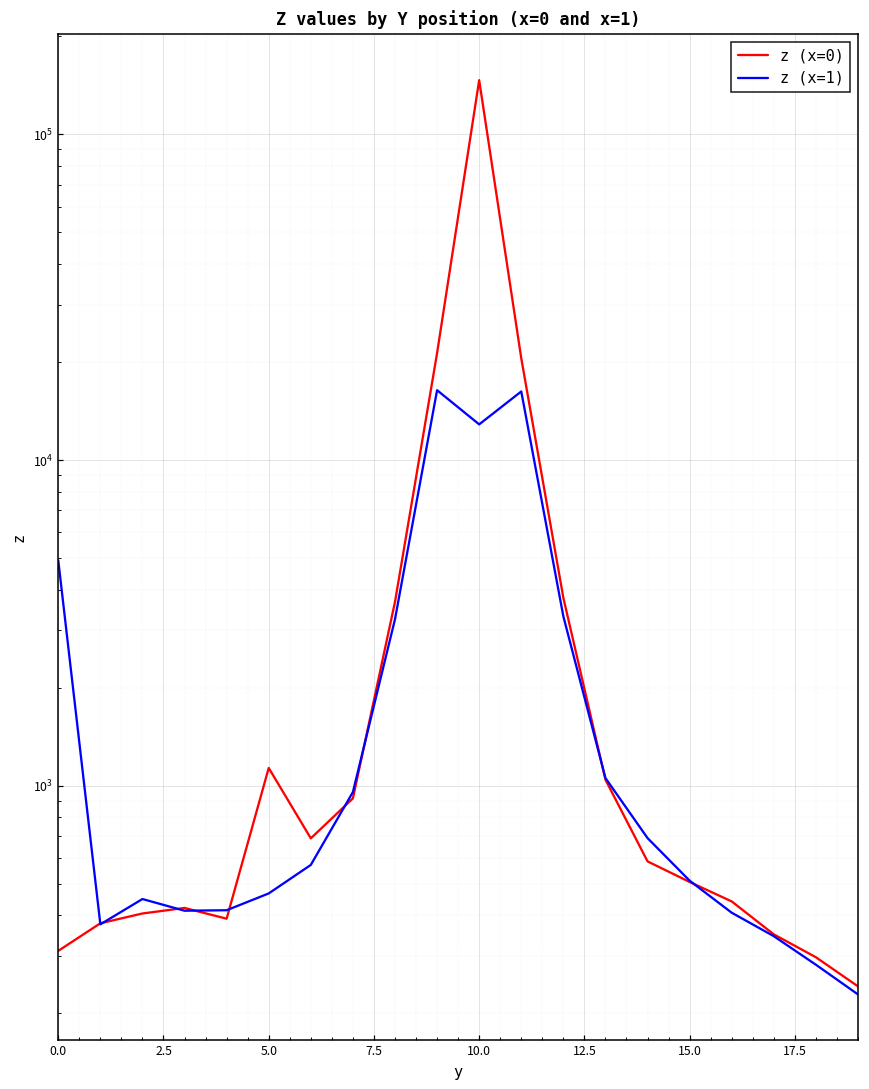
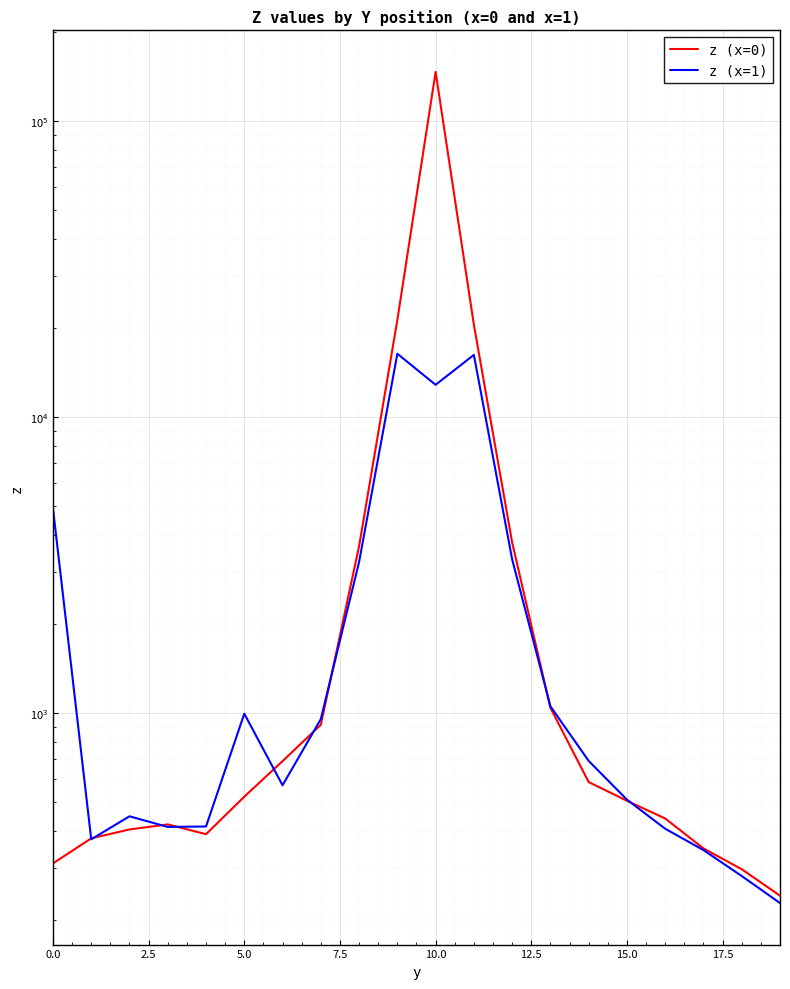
  {
    "z (x=0)": {
      "0.0": 310,
-     "5.0": 1130,
+     "5.0": 520,
      "10.0": 150000
    },
    "z (x=1)": {
      "0.0": 4900,
-     "5.0": 470,
+     "5.0": 1000,
      "10.0": 13000
    }
  }
